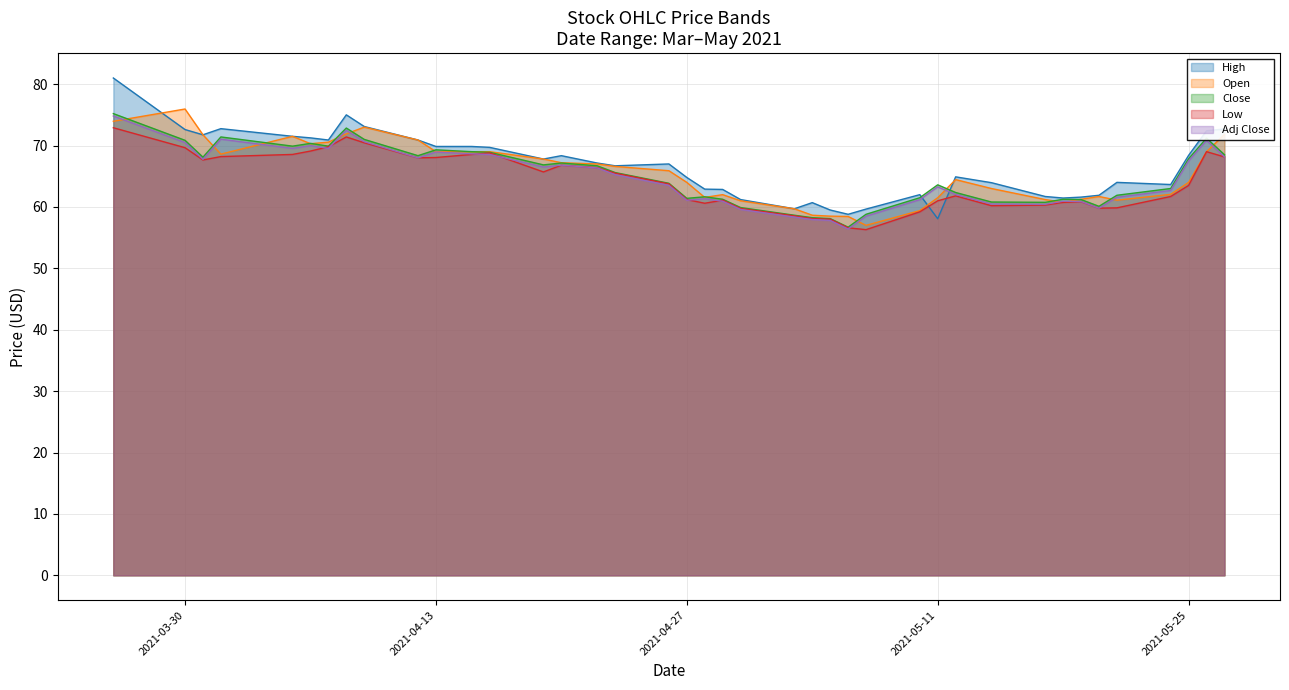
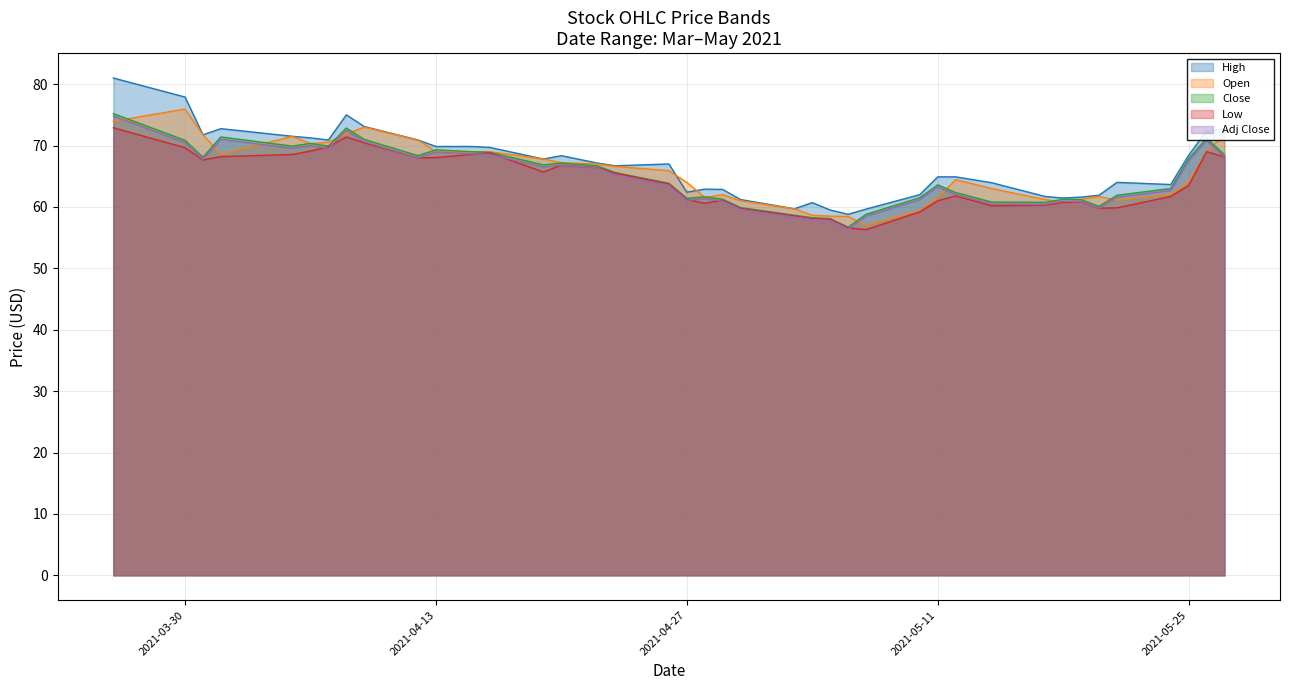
  {
    "High": {
-     "2021-03-30": 73,
+     "2021-03-30": 78,
      "2021-04-13": 70,
-     "2021-04-27": 65,
-     "2021-05-11": 58,
+     "2021-04-27": 62,
+     "2021-05-11": 65,
      "2021-05-25": 68
    }
  }
